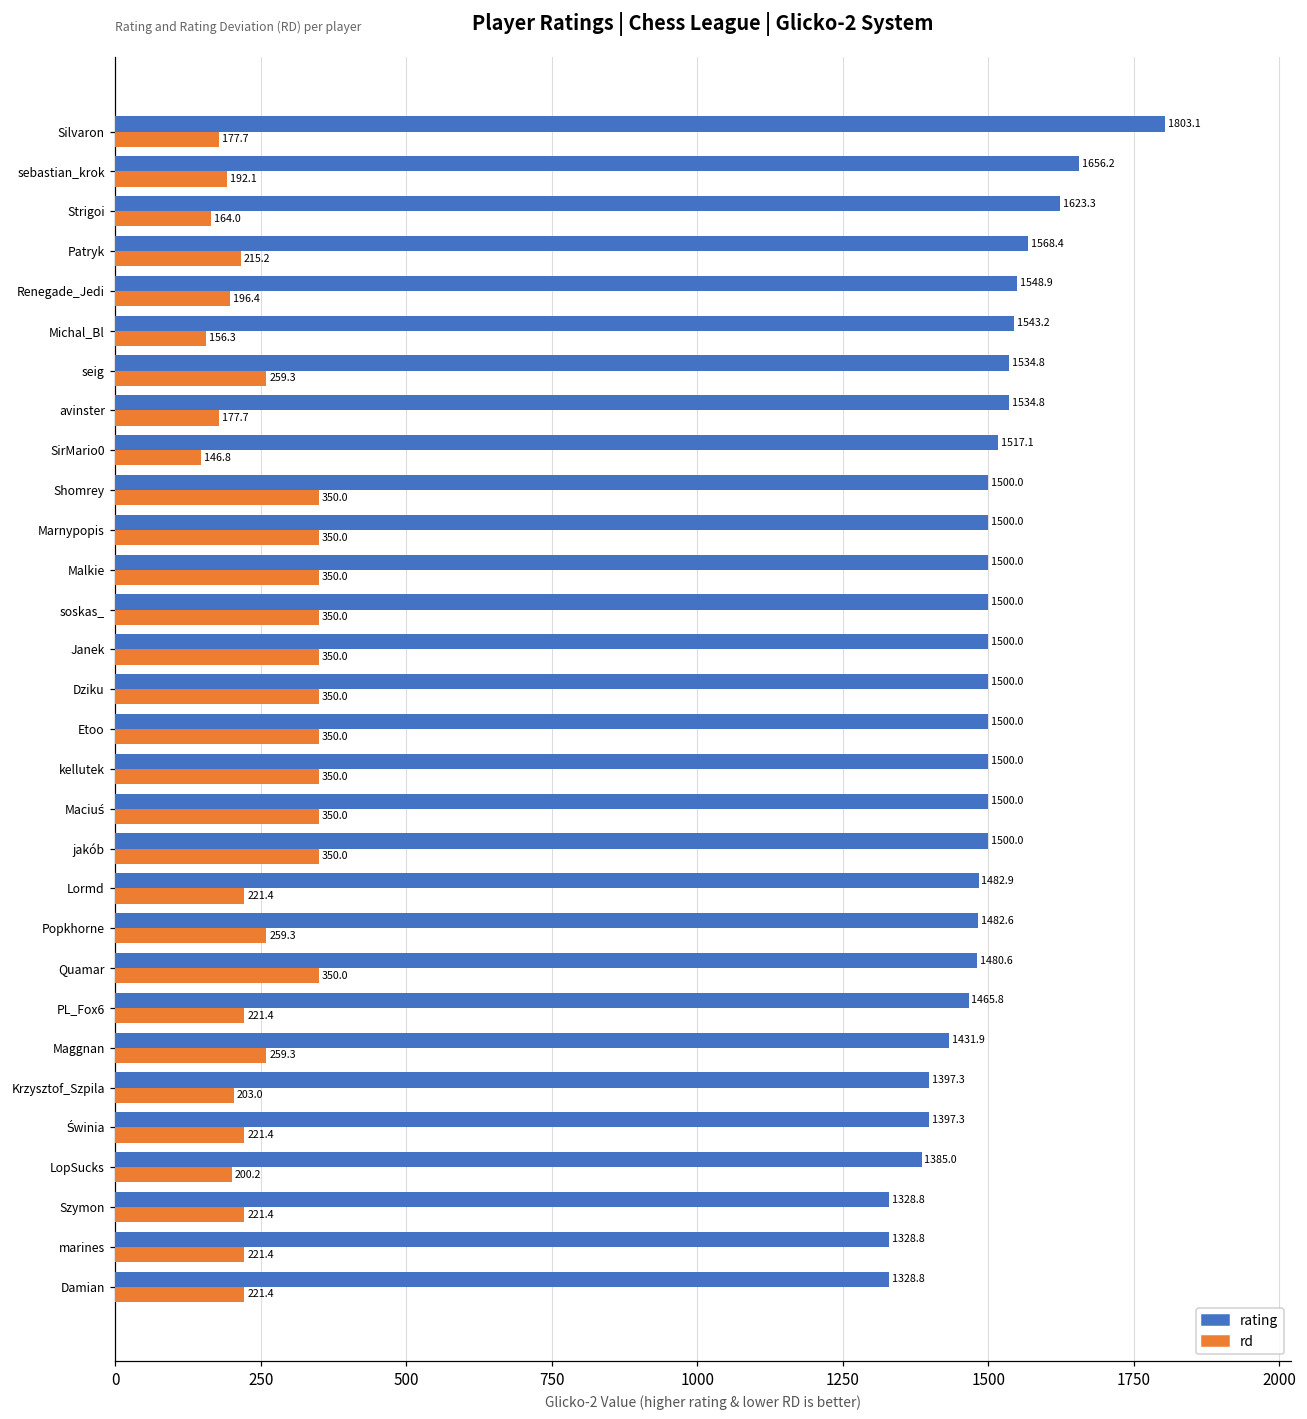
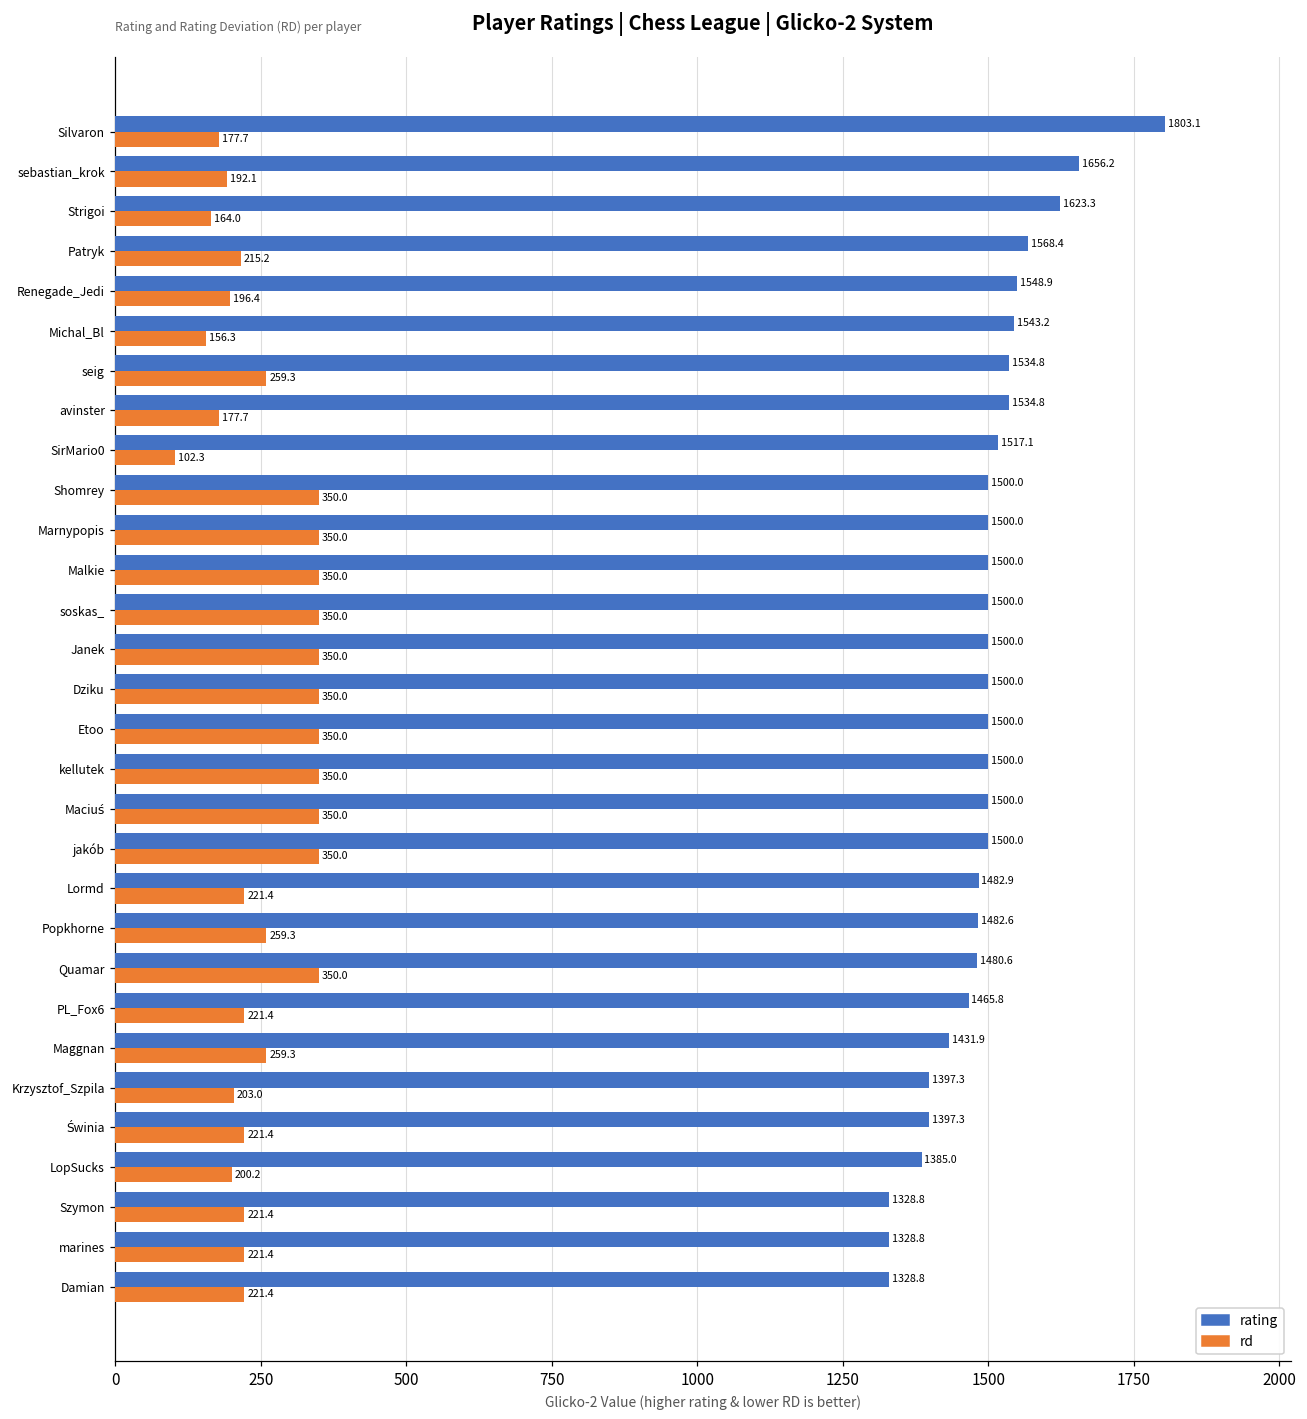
  {
    "rating": {
      "Silvaron": 1803.1,
      "sebastian_krok": 1656.2,
      "Strigoi": 1623.3,
      "Patryk": 1568.4,
      "Renegade_Jedi": 1548.9,
      "Michal_Bl": 1543.2,
      "seig": 1534.8,
      "avinster": 1534.8,
      "SirMario0": 1517.1,
      "Shomrey": 1500.0,
      "Marnypopis": 1500.0,
      "Malkie": 1500.0,
      "soskas_": 1500.0,
      "Janek": 1500.0,
      "Dziku": 1500.0,
      "Etoo": 1500.0,
      "kellutek": 1500.0,
      "Maciuś": 1500.0,
      "jakób": 1500.0,
      "Lormd": 1482.9,
      "Popkhorne": 1482.6,
      "Quamar": 1480.6,
      "PL_Fox6": 1465.8,
      "Maggnan": 1431.9,
      "Krzysztof_Szpila": 1397.3,
      "Świnia": 1397.3,
      "LopSucks": 1385.0,
      "Szymon": 1328.8,
      "marines": 1328.8,
      "Damian": 1328.8
    },
    "rd": {
      "Silvaron": 177.7,
      "sebastian_krok": 192.1,
      "Strigoi": 164.0,
      "Patryk": 215.2,
      "Renegade_Jedi": 196.4,
      "Michal_Bl": 156.3,
      "seig": 259.3,
      "avinster": 177.7,
-     "SirMario0": 146.8,
+     "SirMario0": 102.3,
      "Shomrey": 350.0,
      "Marnypopis": 350.0,
      "Malkie": 350.0,
      "soskas_": 350.0,
      "Janek": 350.0,
      "Dziku": 350.0,
      "Etoo": 350.0,
      "kellutek": 350.0,
      "Maciuś": 350.0,
      "jakób": 350.0,
      "Lormd": 221.4,
      "Popkhorne": 259.3,
      "Quamar": 350.0,
      "PL_Fox6": 221.4,
      "Maggnan": 259.3,
      "Krzysztof_Szpila": 203.0,
      "Świnia": 221.4,
      "LopSucks": 200.2,
      "Szymon": 221.4,
      "marines": 221.4,
      "Damian": 221.4
    }
  }
